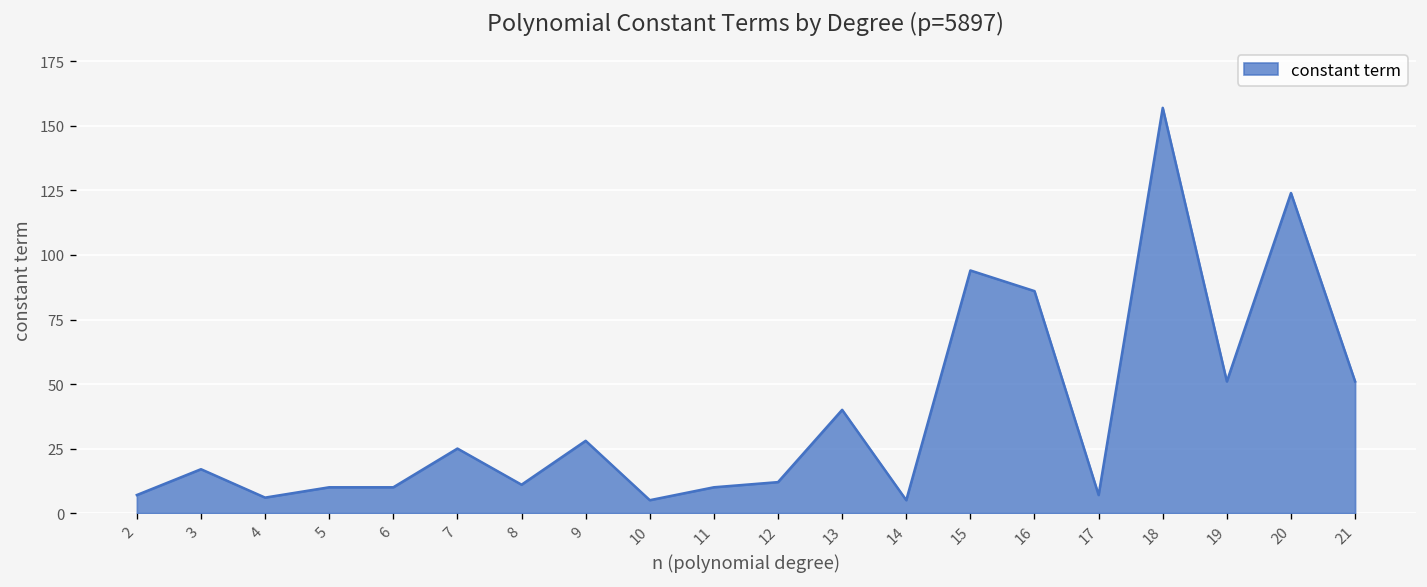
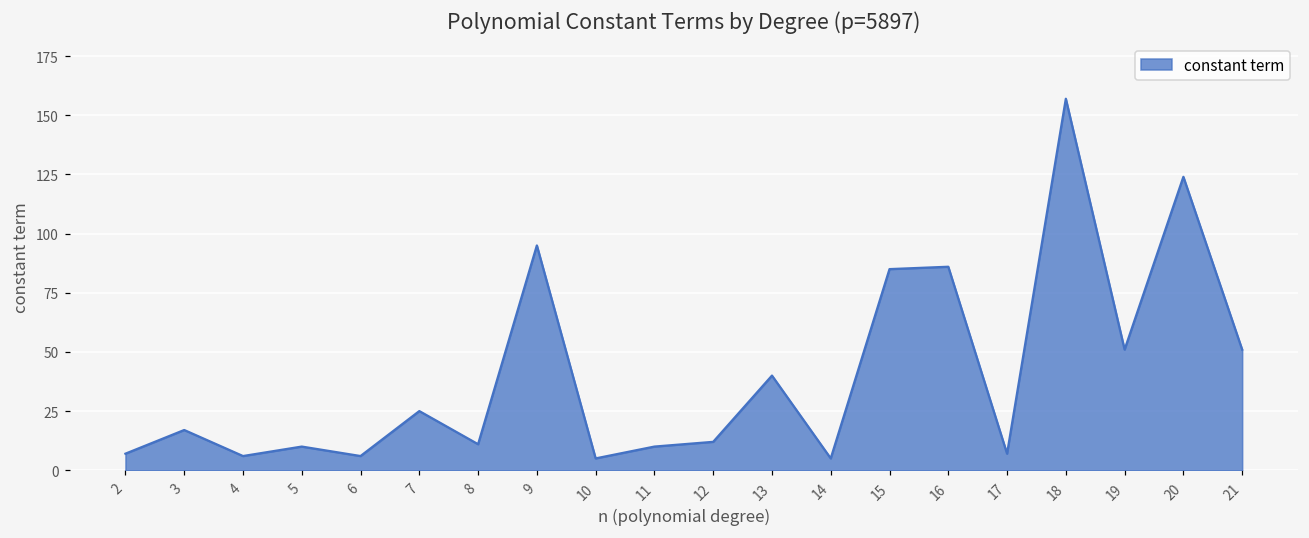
  {
    "2": 7,
    "3": 17,
    "4": 6,
    "5": 10,
-   "6": 10,
+   "6": 6,
    "7": 25,
    "8": 11,
-   "9": 28,
+   "9": 95,
    "10": 5,
    "11": 10,
    "12": 12,
    "13": 40,
    "14": 5,
-   "15": 94,
+   "15": 85,
    "16": 86,
    "17": 7,
    "18": 157,
    "19": 51,
    "20": 124,
    "21": 51
  }
